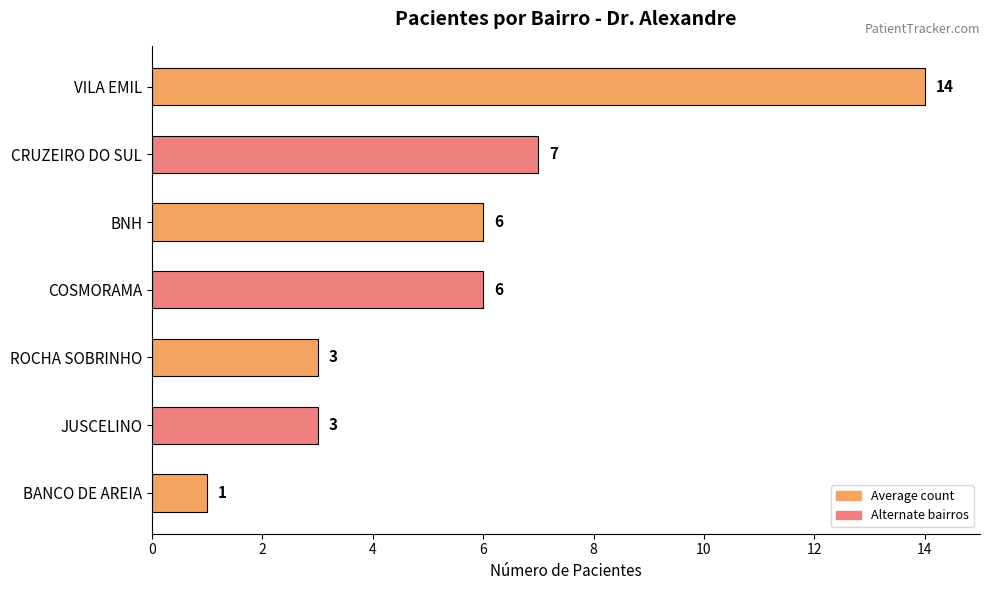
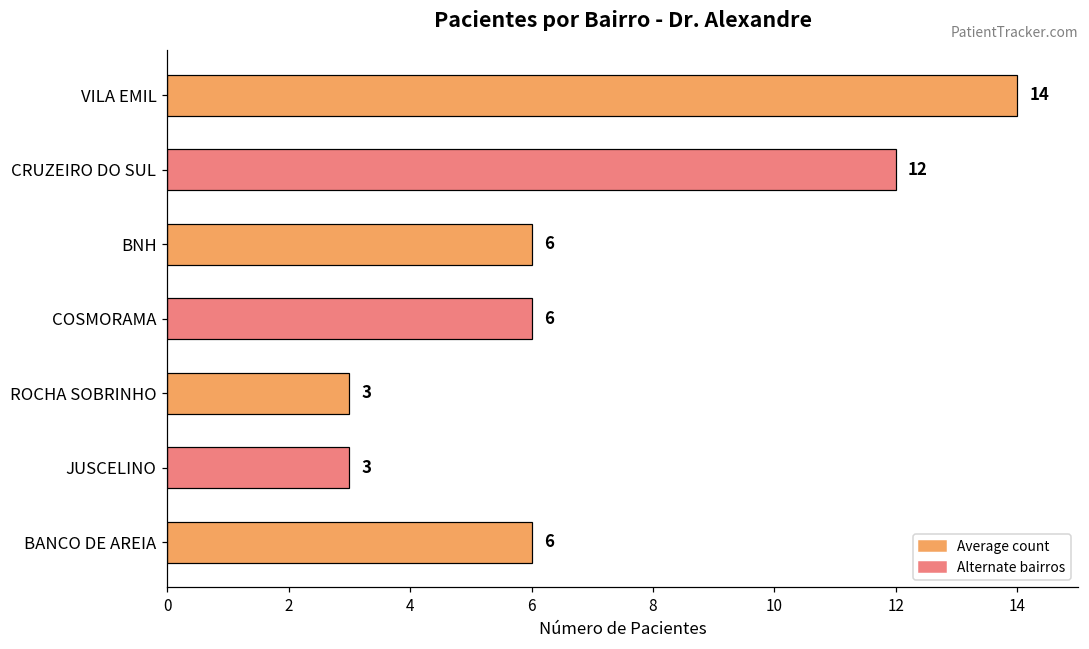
  {
    "VILA EMIL": 14,
-   "CRUZEIRO DO SUL": 7,
+   "CRUZEIRO DO SUL": 12,
    "BNH": 6,
    "COSMORAMA": 6,
    "ROCHA SOBRINHO": 3,
    "JUSCELINO": 3,
-   "BANCO DE AREIA": 1
+   "BANCO DE AREIA": 6
  }
